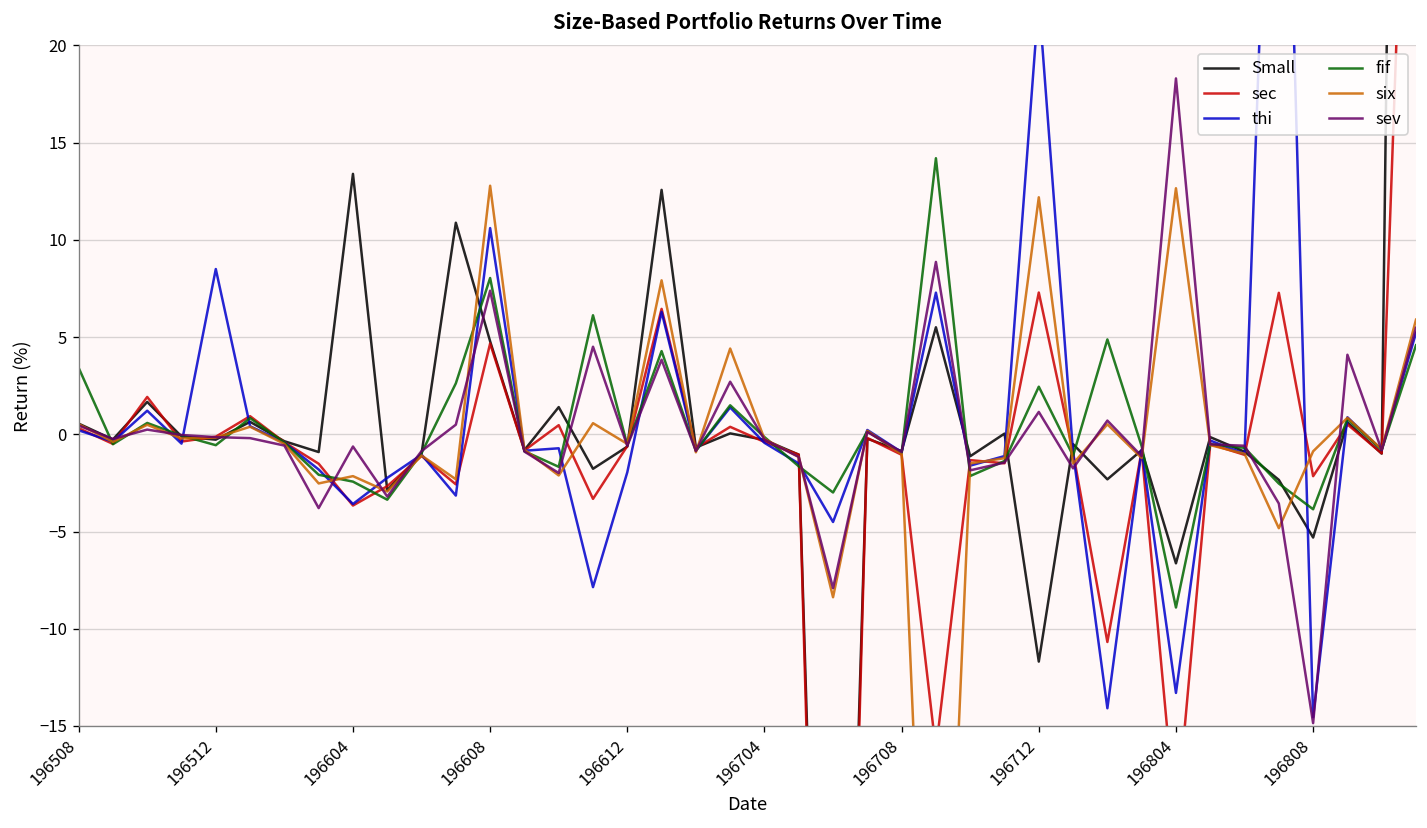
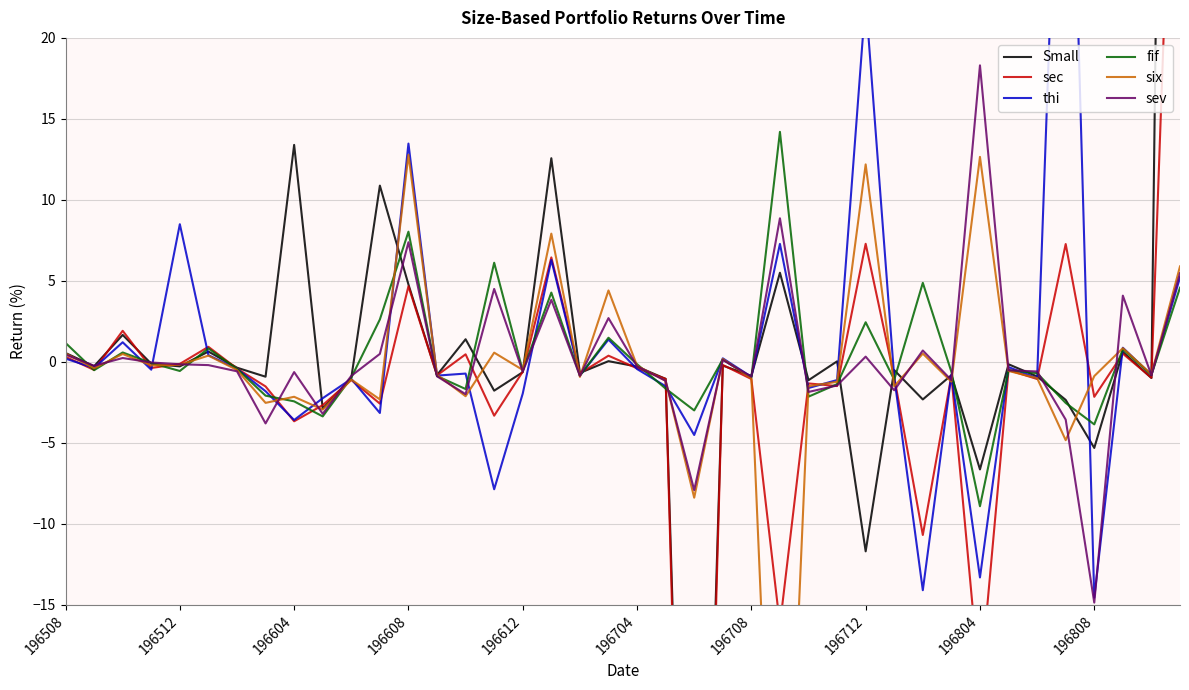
  {
    "Small": {
      "196604": 13.4,
      "196712": -11.7,
      "196804": -6.6,
      "196808": -5.3
    },
    "sec": {
      "196712": 7.3,
      "196808": -2.2
    },
    "thi": {
      "196512": 8.5,
-     "196608": 10.6,
+     "196608": 13.5,
      "196612": -2.0,
      "196804": -13.3,
      "196808": -14.5
    },
    "fif": {
-     "196508": 3.4,
+     "196508": 1.2,
      "196512": -0.6,
      "196604": -2.4,
      "196608": 8.0,
      "196712": 2.4,
      "196804": -8.9,
      "196808": -3.9
    },
    "six": {
      "196604": -2.2,
      "196608": 12.8,
      "196712": 12.2,
      "196804": 12.7,
      "196808": -0.9
    },
    "sev": {
      "196604": -0.6,
      "196608": 7.4,
-     "196712": 1.2,
+     "196712": 0.3,
      "196804": 18.3,
      "196808": -14.9
    }
  }
